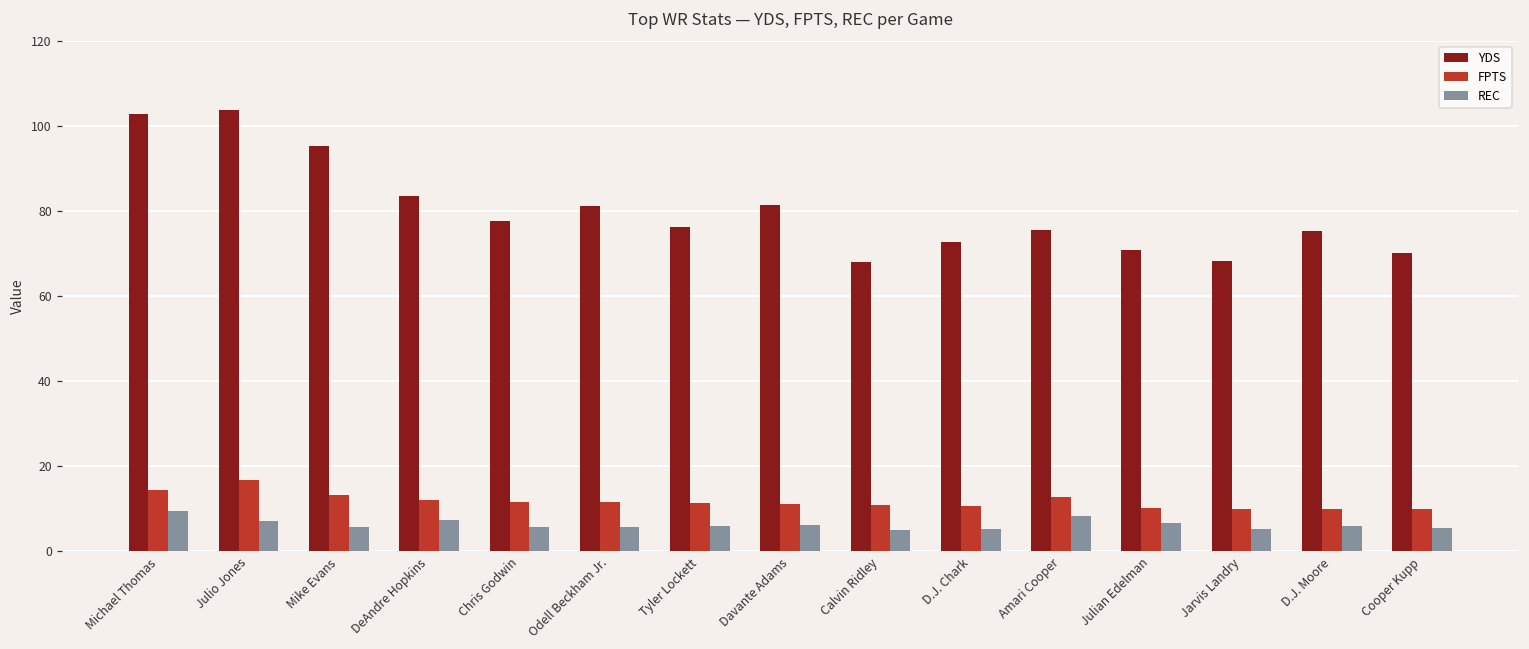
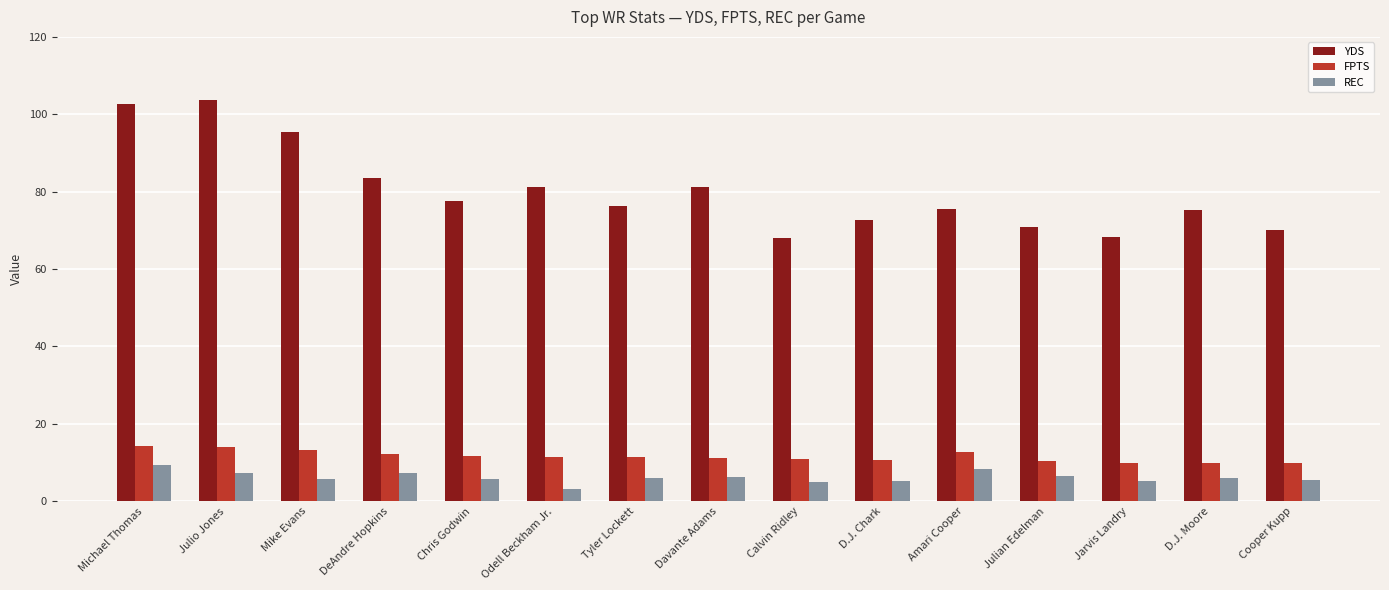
  {
    "YDS": {
      "Michael Thomas": 103,
      "Julio Jones": 104,
      "Mike Evans": 95,
      "DeAndre Hopkins": 84,
      "Chris Godwin": 78,
      "Odell Beckham Jr.": 81,
      "Tyler Lockett": 76,
      "Davante Adams": 81,
      "Calvin Ridley": 68,
      "D.J. Chark": 73,
      "Amari Cooper": 76,
      "Julian Edelman": 71,
      "Jarvis Landry": 68,
      "D.J. Moore": 75,
      "Cooper Kupp": 70
    },
    "FPTS": {
      "Michael Thomas": 14,
-     "Julio Jones": 17,
+     "Julio Jones": 14,
      "Mike Evans": 13,
      "DeAndre Hopkins": 12,
      "Chris Godwin": 12,
      "Odell Beckham Jr.": 12,
      "Tyler Lockett": 11,
      "Davante Adams": 11,
      "Calvin Ridley": 11,
      "D.J. Chark": 11,
      "Amari Cooper": 13,
      "Julian Edelman": 10,
      "Jarvis Landry": 10,
      "D.J. Moore": 10,
      "Cooper Kupp": 10
    },
    "REC": {
      "Michael Thomas": 9,
      "Julio Jones": 7,
      "Mike Evans": 6,
      "DeAndre Hopkins": 7,
      "Chris Godwin": 6,
-     "Odell Beckham Jr.": 6,
+     "Odell Beckham Jr.": 3,
      "Tyler Lockett": 6,
      "Davante Adams": 6,
      "Calvin Ridley": 5,
      "D.J. Chark": 5,
      "Amari Cooper": 8,
      "Julian Edelman": 7,
      "Jarvis Landry": 5,
      "D.J. Moore": 6,
      "Cooper Kupp": 6
    }
  }
